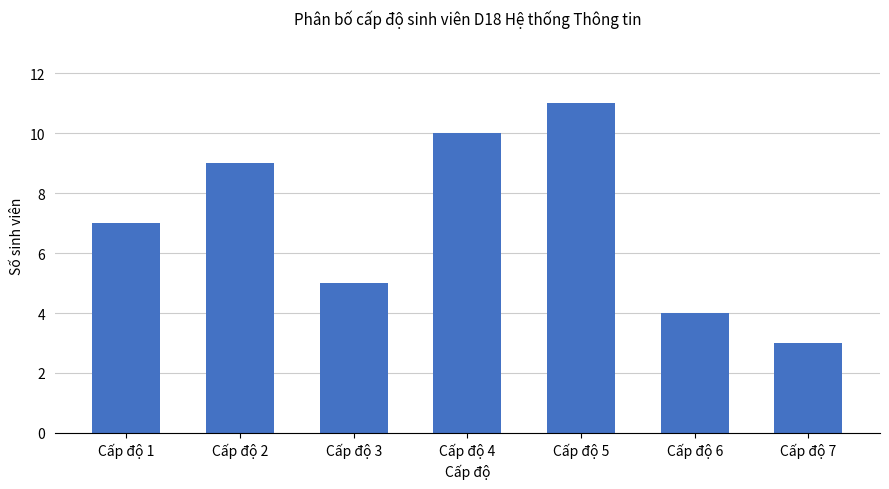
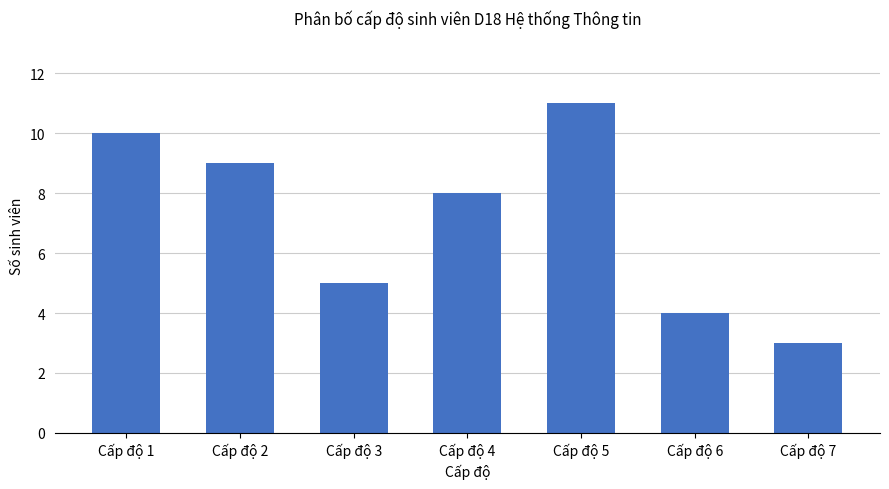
  {
-   "Cấp độ 1": 7,
+   "Cấp độ 1": 10,
    "Cấp độ 2": 9,
    "Cấp độ 3": 5,
-   "Cấp độ 4": 10,
+   "Cấp độ 4": 8,
    "Cấp độ 5": 11,
    "Cấp độ 6": 4,
    "Cấp độ 7": 3
  }
